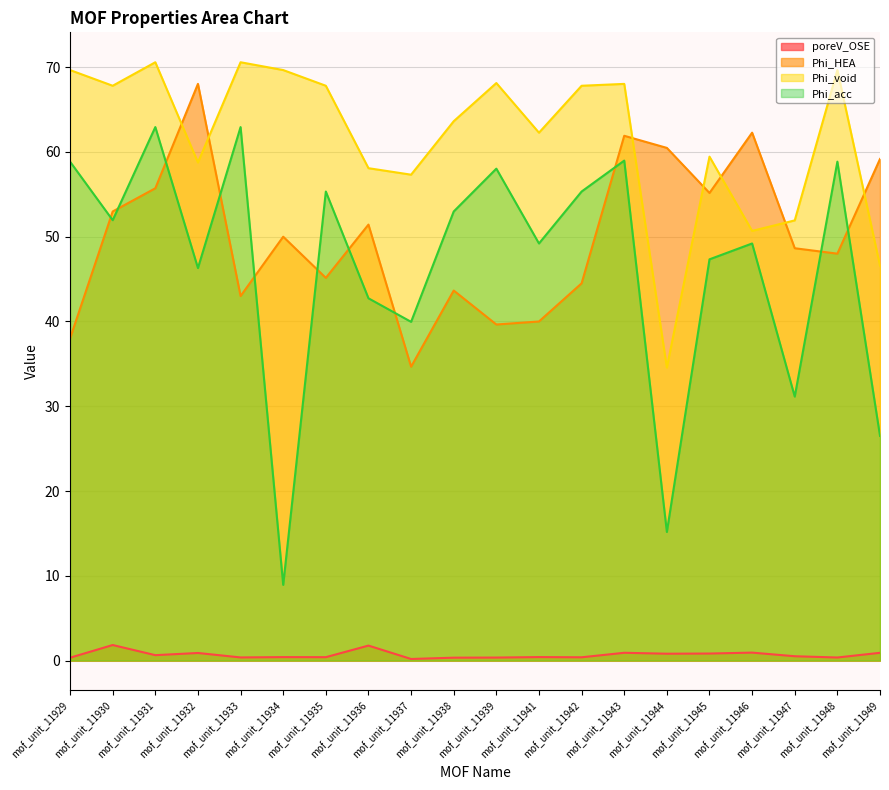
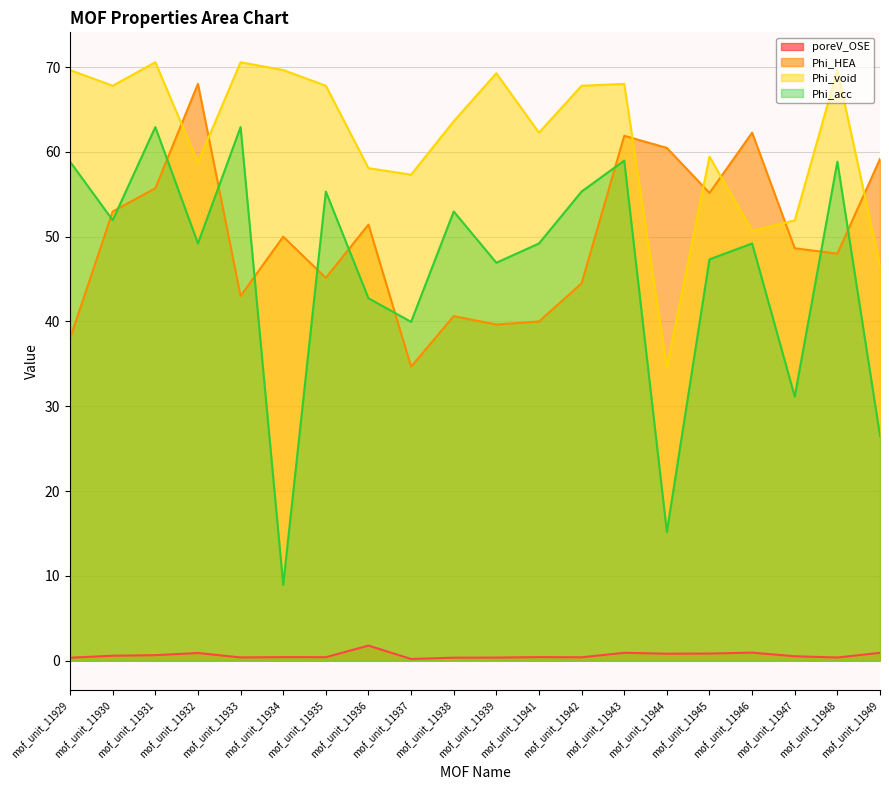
  {
    "poreV_OSE": {
      "mof_unit_11929": 0,
-     "mof_unit_11930": 2,
+     "mof_unit_11930": 1,
      "mof_unit_11931": 1,
      "mof_unit_11932": 1,
      "mof_unit_11933": 0,
      "mof_unit_11934": 0,
      "mof_unit_11935": 0,
      "mof_unit_11936": 2,
      "mof_unit_11937": 0,
      "mof_unit_11938": 0,
      "mof_unit_11939": 0,
      "mof_unit_11941": 0,
      "mof_unit_11942": 0,
      "mof_unit_11943": 1,
      "mof_unit_11944": 1,
      "mof_unit_11945": 1,
      "mof_unit_11946": 1,
      "mof_unit_11947": 1,
      "mof_unit_11948": 0,
      "mof_unit_11949": 1
    },
    "Phi_HEA": {
      "mof_unit_11929": 38,
      "mof_unit_11930": 53,
      "mof_unit_11931": 56,
      "mof_unit_11932": 68,
      "mof_unit_11933": 43,
      "mof_unit_11934": 50,
      "mof_unit_11935": 45,
      "mof_unit_11936": 51,
      "mof_unit_11937": 35,
-     "mof_unit_11938": 44,
+     "mof_unit_11938": 41,
      "mof_unit_11939": 40,
      "mof_unit_11941": 40,
      "mof_unit_11942": 45,
      "mof_unit_11943": 62,
      "mof_unit_11944": 60,
      "mof_unit_11945": 55,
      "mof_unit_11946": 62,
      "mof_unit_11947": 49,
      "mof_unit_11948": 48,
      "mof_unit_11949": 59
    },
    "Phi_void": {
      "mof_unit_11929": 70,
      "mof_unit_11930": 68,
      "mof_unit_11931": 71,
      "mof_unit_11932": 59,
      "mof_unit_11933": 71,
      "mof_unit_11934": 70,
      "mof_unit_11935": 68,
      "mof_unit_11936": 58,
      "mof_unit_11937": 57,
      "mof_unit_11938": 64,
-     "mof_unit_11939": 68,
+     "mof_unit_11939": 69,
      "mof_unit_11941": 62,
      "mof_unit_11942": 68,
      "mof_unit_11943": 68,
      "mof_unit_11944": 35,
      "mof_unit_11945": 59,
      "mof_unit_11946": 51,
      "mof_unit_11947": 52,
      "mof_unit_11949": 47
    },
    "Phi_acc": {
      "mof_unit_11929": 59,
      "mof_unit_11930": 52,
      "mof_unit_11931": 63,
-     "mof_unit_11932": 46,
+     "mof_unit_11932": 49,
      "mof_unit_11933": 63,
      "mof_unit_11934": 9,
      "mof_unit_11935": 55,
      "mof_unit_11936": 43,
      "mof_unit_11937": 40,
      "mof_unit_11938": 53,
-     "mof_unit_11939": 58,
+     "mof_unit_11939": 47,
      "mof_unit_11941": 49,
      "mof_unit_11942": 55,
      "mof_unit_11943": 59,
      "mof_unit_11944": 15,
      "mof_unit_11945": 47,
      "mof_unit_11946": 49,
      "mof_unit_11947": 31,
      "mof_unit_11948": 59,
      "mof_unit_11949": 27
    }
  }
